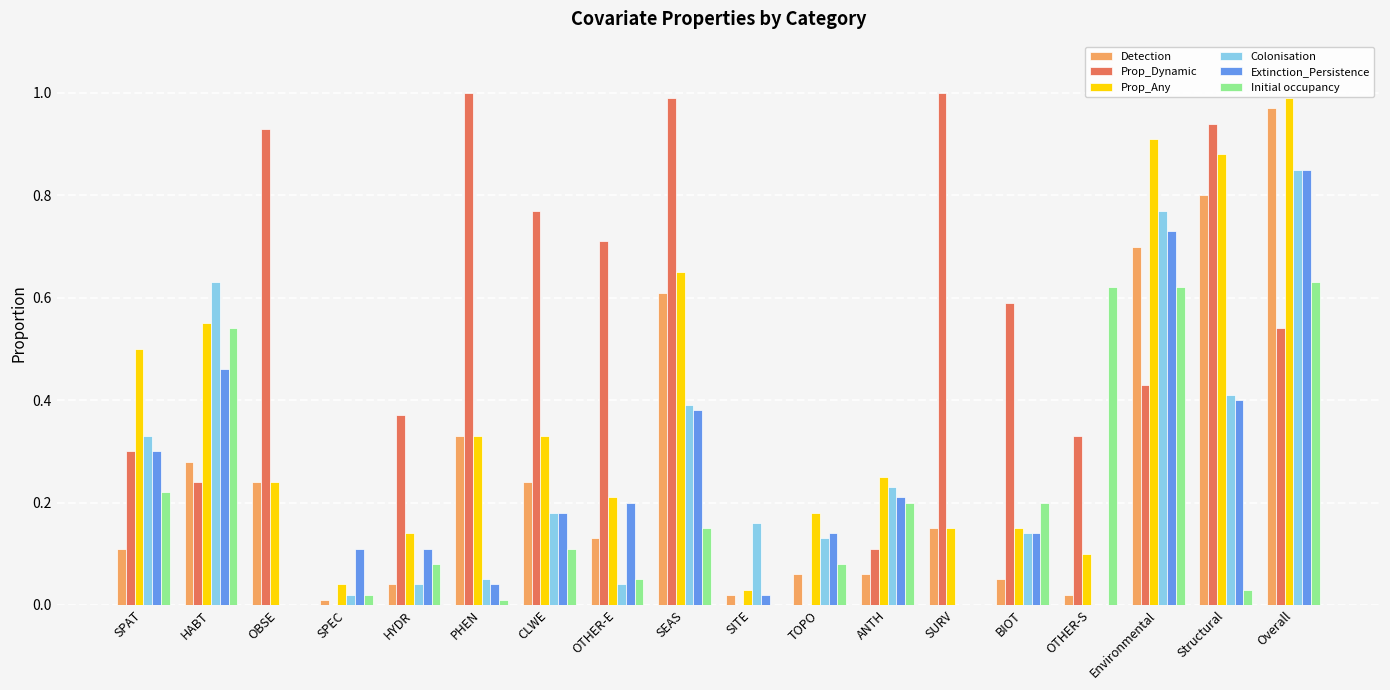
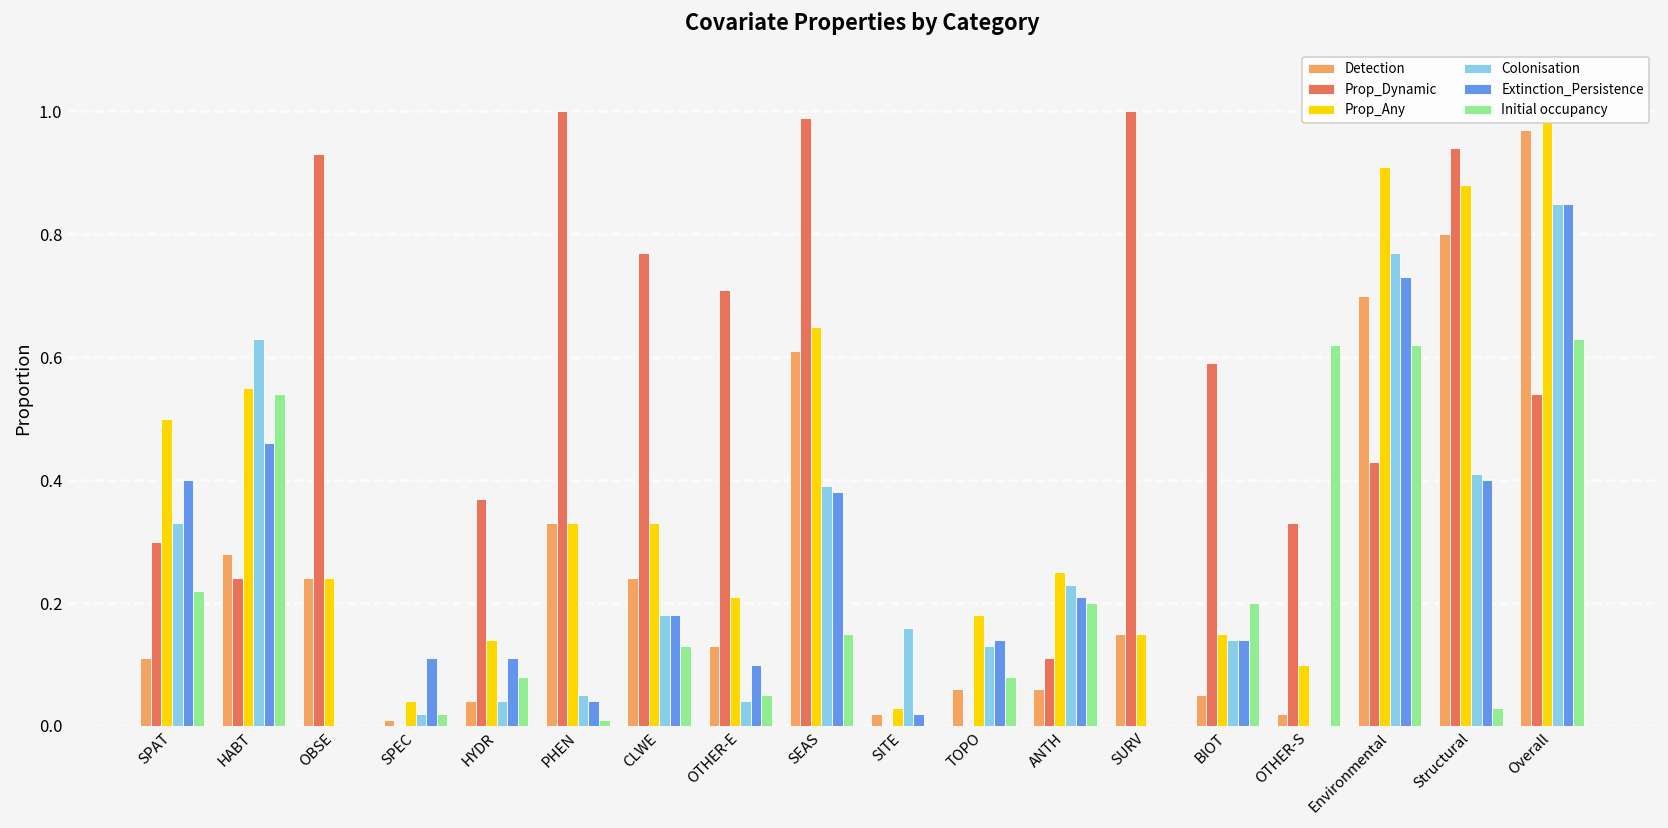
  {
    "Prop_Any": {
      "SPAT": 0.50,
      "HABT": 0.55,
      "OBSE": 0.24,
      "SPEC": 0.04,
      "HYDR": 0.14,
      "PHEN": 0.33,
      "CLWE": 0.33,
      "OTHER-E": 0.21,
      "SEAS": 0.65,
      "SITE": 0.03,
      "TOPO": 0.18,
      "ANTH": 0.25,
      "SURV": 0.15,
      "BIOT": 0.15,
      "OTHER-S": 0.10,
      "Environmental": 0.91,
      "Structural": 0.88,
      "Overall": 0.99
    },
    "Colonisation": {
      "SPAT": 0.33,
      "HABT": 0.63,
      "OBSE": 0.00,
      "SPEC": 0.02,
      "HYDR": 0.04,
      "PHEN": 0.05,
      "CLWE": 0.18,
      "OTHER-E": 0.04,
      "SEAS": 0.39,
      "SITE": 0.16,
      "TOPO": 0.13,
      "ANTH": 0.23,
      "SURV": 0.00,
      "BIOT": 0.14,
      "OTHER-S": 0.00,
      "Environmental": 0.77,
      "Structural": 0.41,
      "Overall": 0.85
    },
    "Extinction_Persistence": {
-     "SPAT": 0.3,
+     "SPAT": 0.4,
      "HABT": 0.46,
      "OBSE": 0.0,
      "SPEC": 0.11,
      "HYDR": 0.11,
      "PHEN": 0.04,
      "CLWE": 0.18,
-     "OTHER-E": 0.2,
+     "OTHER-E": 0.1,
      "SEAS": 0.38,
      "SITE": 0.02,
      "TOPO": 0.14,
      "ANTH": 0.21,
      "SURV": 0.0,
      "BIOT": 0.14,
      "OTHER-S": 0.0,
      "Environmental": 0.73,
      "Structural": 0.4,
      "Overall": 0.85
    },
    "Initial occupancy": {
      "SPAT": 0.22,
      "HABT": 0.54,
      "OBSE": 0.00,
      "SPEC": 0.02,
      "HYDR": 0.08,
      "PHEN": 0.01,
-     "CLWE": 0.11,
+     "CLWE": 0.13,
      "OTHER-E": 0.05,
      "SEAS": 0.15,
      "SITE": 0.00,
      "TOPO": 0.08,
      "ANTH": 0.20,
      "SURV": 0.00,
      "BIOT": 0.20,
      "OTHER-S": 0.62,
      "Environmental": 0.62,
      "Structural": 0.03,
      "Overall": 0.63
    }
  }
